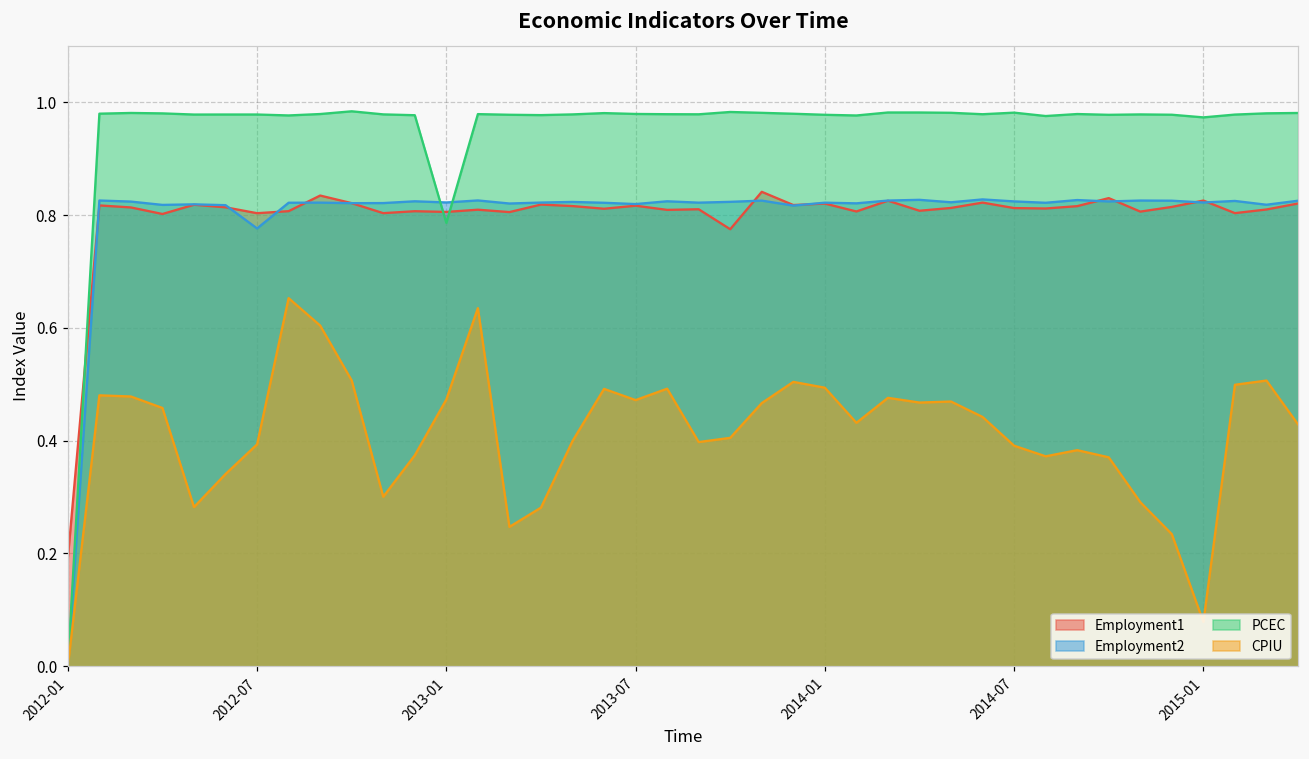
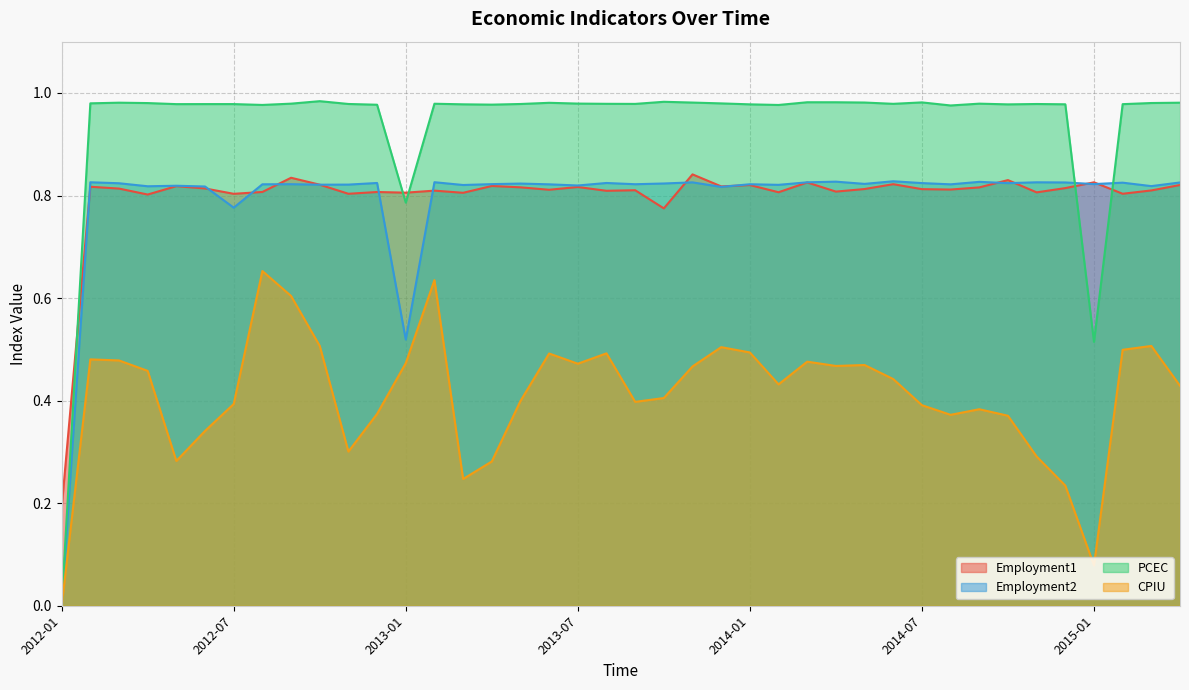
  {
    "Employment1": {
      "2012-01": 0.19,
      "2012-07": 0.80,
      "2013-01": 0.81,
      "2014-07": 0.81
    },
    "Employment2": {
      "2012-07": 0.78,
-     "2013-01": 0.82,
+     "2013-01": 0.52,
      "2014-07": 0.82
    },
    "PCEC": {
      "2012-07": 0.98,
      "2013-01": 0.79,
      "2013-07": 0.98,
      "2014-01": 0.98,
      "2014-07": 0.98,
-     "2015-01": 0.97
+     "2015-01": 0.51
    },
    "CPIU": {
      "2012-07": 0.39,
      "2013-01": 0.47,
      "2013-07": 0.47,
      "2014-01": 0.49,
      "2014-07": 0.39
    }
  }
